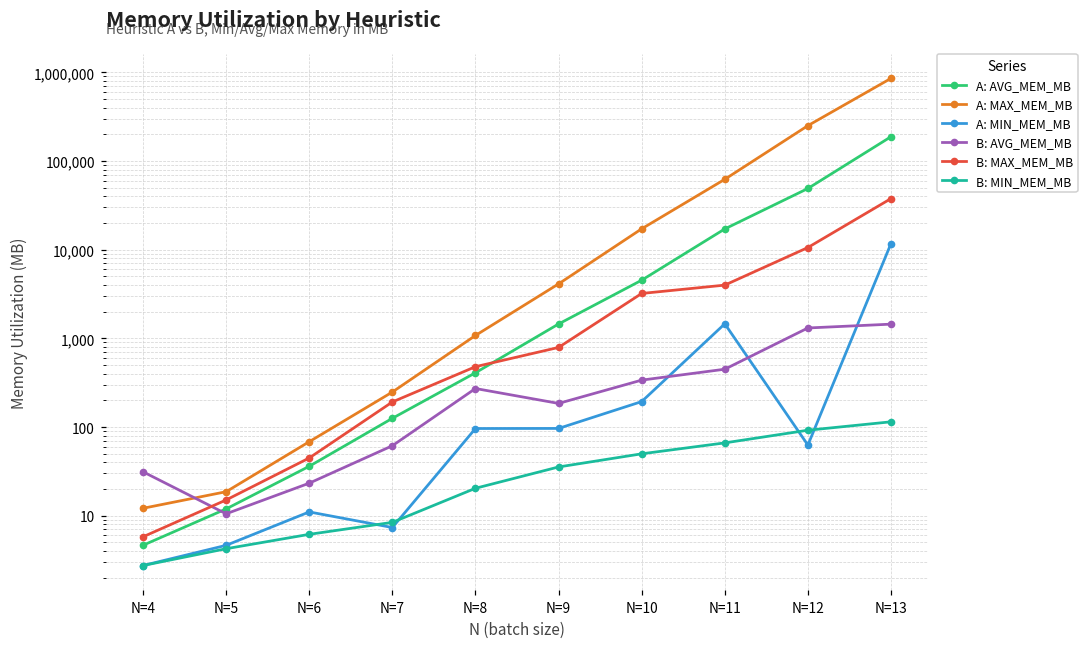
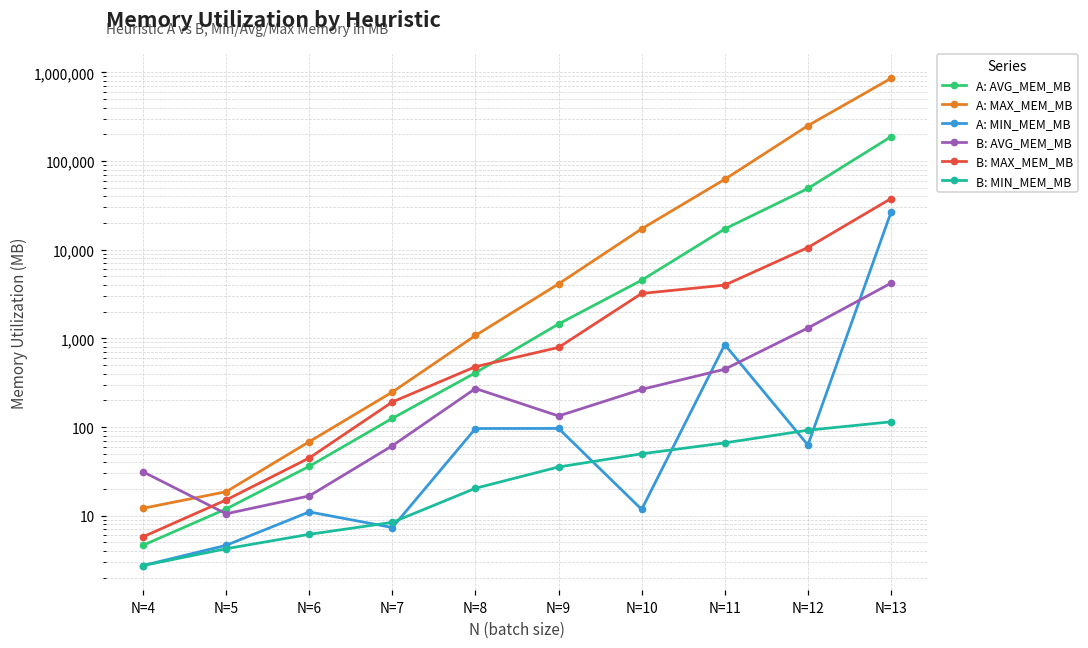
  {
    "A: MIN_MEM_MB": {
      "N=5": "5",
      "N=6": "11",
      "N=7": "7",
      "N=8": "100",
      "N=9": "100",
-     "N=10": "190",
-     "N=11": "1,500",
+     "N=10": "12",
+     "N=11": "900",
      "N=12": "60",
-     "N=13": "12,000"
+     "N=13": "26,000"
    },
    "B: AVG_MEM_MB": {
      "N=4": "31",
      "N=5": "11",
-     "N=6": "23",
+     "N=6": "17",
      "N=7": "60",
      "N=8": "270",
-     "N=9": "180",
-     "N=10": "340",
+     "N=9": "130",
+     "N=10": "270",
      "N=11": "400",
      "N=12": "1,300",
-     "N=13": "1,400"
+     "N=13": "4,000"
    }
  }
